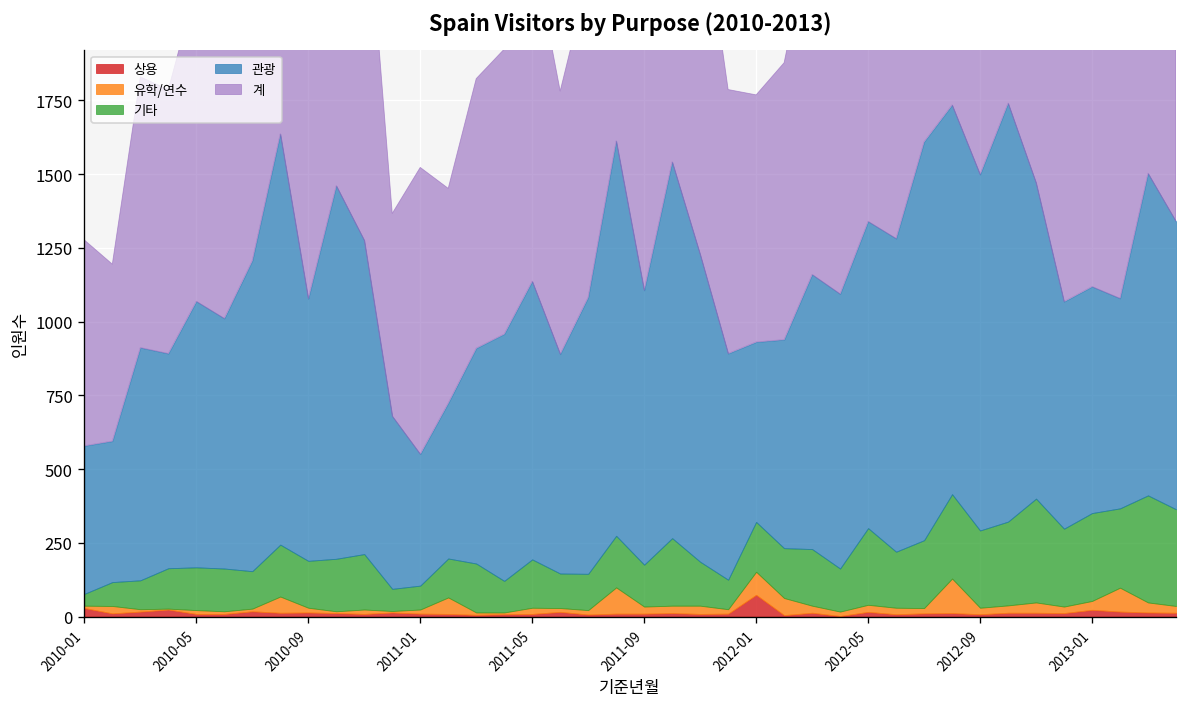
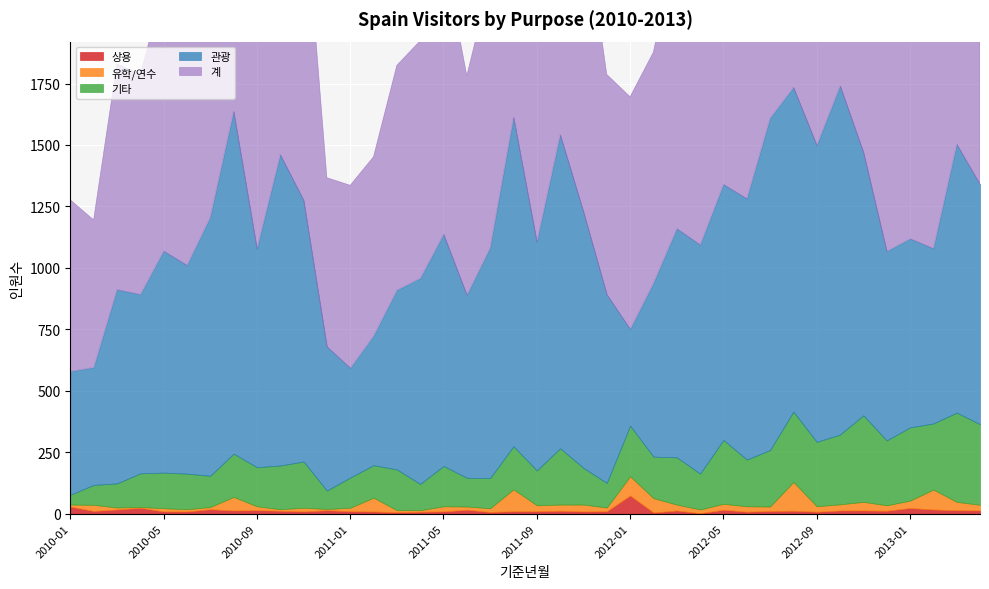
  {
    "상용": {
      "2010-09": 10,
      "2012-01": 70,
      "2012-05": 20,
      "2013-01": 20
    },
    "유학/연수": {
      "2010-05": 10,
      "2010-09": 20,
      "2011-01": 10,
      "2011-05": 20,
      "2011-09": 20,
      "2012-01": 80,
      "2012-05": 20,
      "2012-09": 20,
      "2013-01": 30
    },
    "기타": {
      "2010-01": 40,
      "2010-05": 150,
      "2010-09": 160,
-     "2011-01": 80,
+     "2011-01": 120,
      "2011-05": 160,
      "2011-09": 140,
-     "2012-01": 170,
+     "2012-01": 210,
      "2012-05": 260,
      "2012-09": 260,
      "2013-01": 300
    },
    "관광": {
      "2010-01": 500,
      "2010-05": 900,
      "2010-09": 890,
      "2011-01": 450,
      "2011-05": 940,
      "2011-09": 930,
-     "2012-01": 610,
+     "2012-01": 390,
      "2012-05": 1040,
      "2012-09": 1210,
      "2013-01": 770
    },
    "계": {
      "2010-01": 700,
-     "2011-01": 970,
-     "2012-01": 840
+     "2011-01": 740,
+     "2012-01": 950
    }
  }
